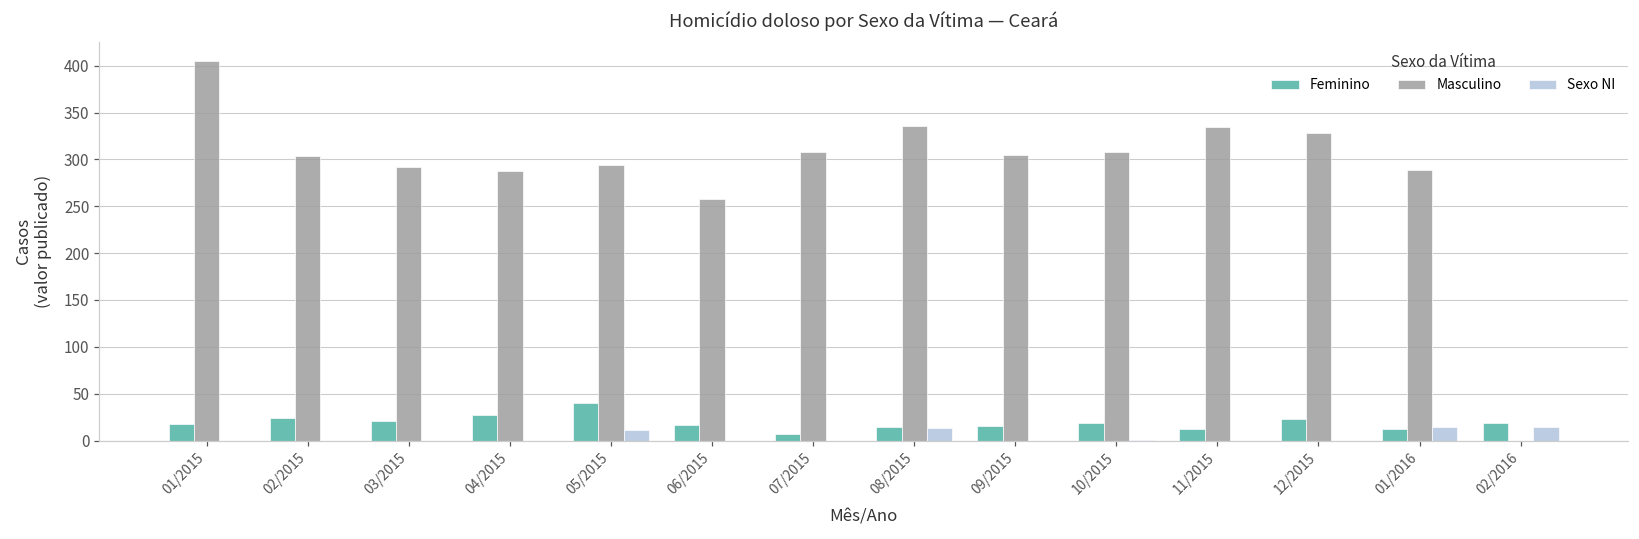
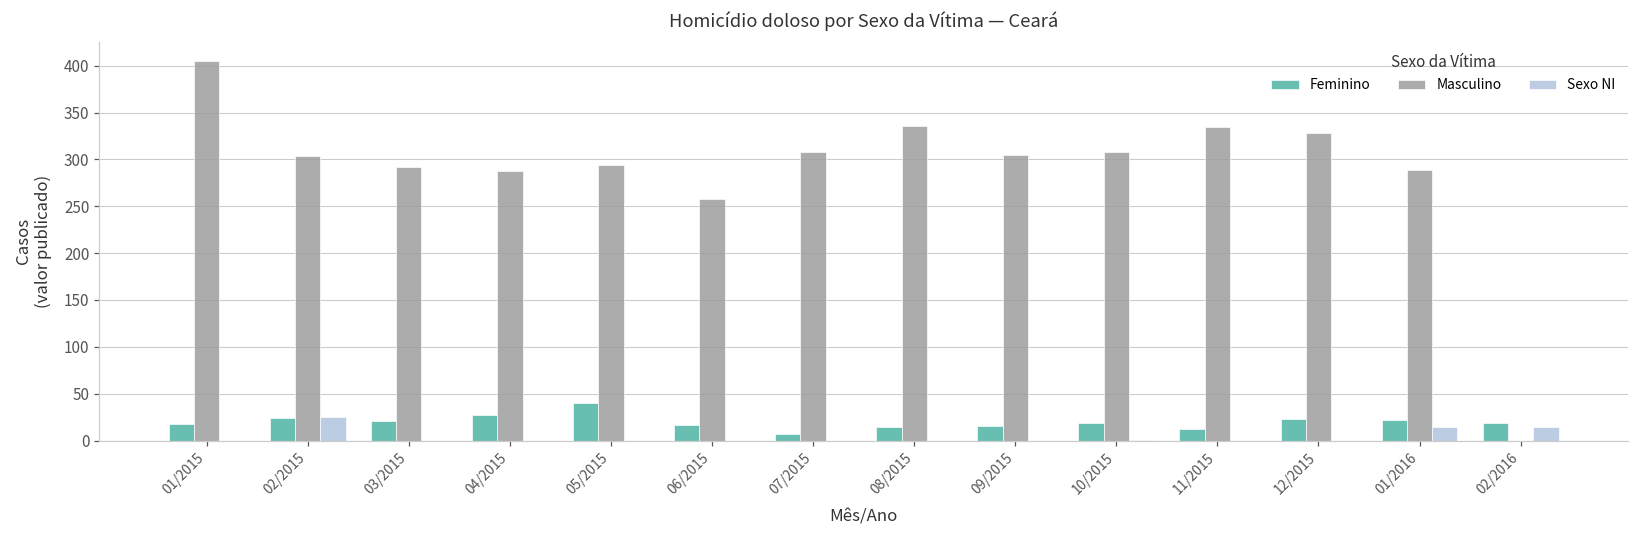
  {
    "Feminino": {
      "01/2015": 20,
      "02/2015": 20,
      "03/2015": 20,
      "04/2015": 30,
      "05/2015": 40,
      "06/2015": 20,
      "07/2015": 10,
      "08/2015": 10,
      "09/2015": 20,
      "10/2015": 20,
      "11/2015": 10,
      "12/2015": 20,
-     "01/2016": 10,
+     "01/2016": 20,
      "02/2016": 20
    },
    "Masculino": {
      "01/2015": 410,
      "02/2015": 300,
      "03/2015": 290,
      "04/2015": 290,
      "05/2015": 290,
      "06/2015": 260,
      "07/2015": 310,
      "08/2015": 340,
      "09/2015": 310,
      "10/2015": 310,
      "11/2015": 340,
      "12/2015": 330,
      "01/2016": 290,
      "02/2016": 0
    },
    "Sexo NI": {
      "01/2015": 0,
-     "02/2015": 0,
+     "02/2015": 30,
      "03/2015": 0,
      "04/2015": 0,
-     "05/2015": 10,
+     "05/2015": 0,
      "06/2015": 0,
      "07/2015": 0,
-     "08/2015": 10,
+     "08/2015": 0,
      "09/2015": 0,
      "11/2015": 0,
      "12/2015": 0,
      "01/2016": 20,
      "02/2016": 20
    }
  }
